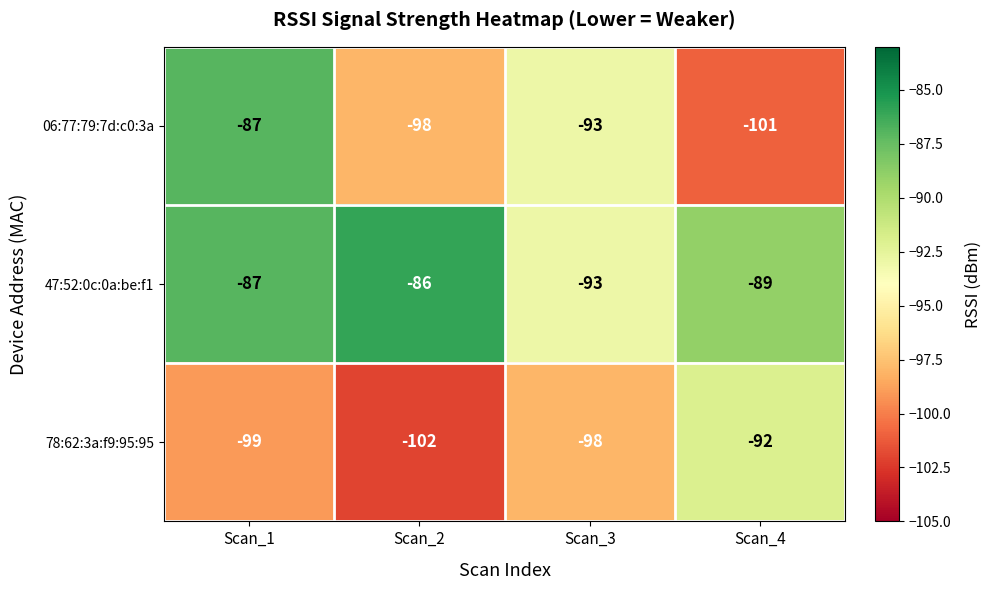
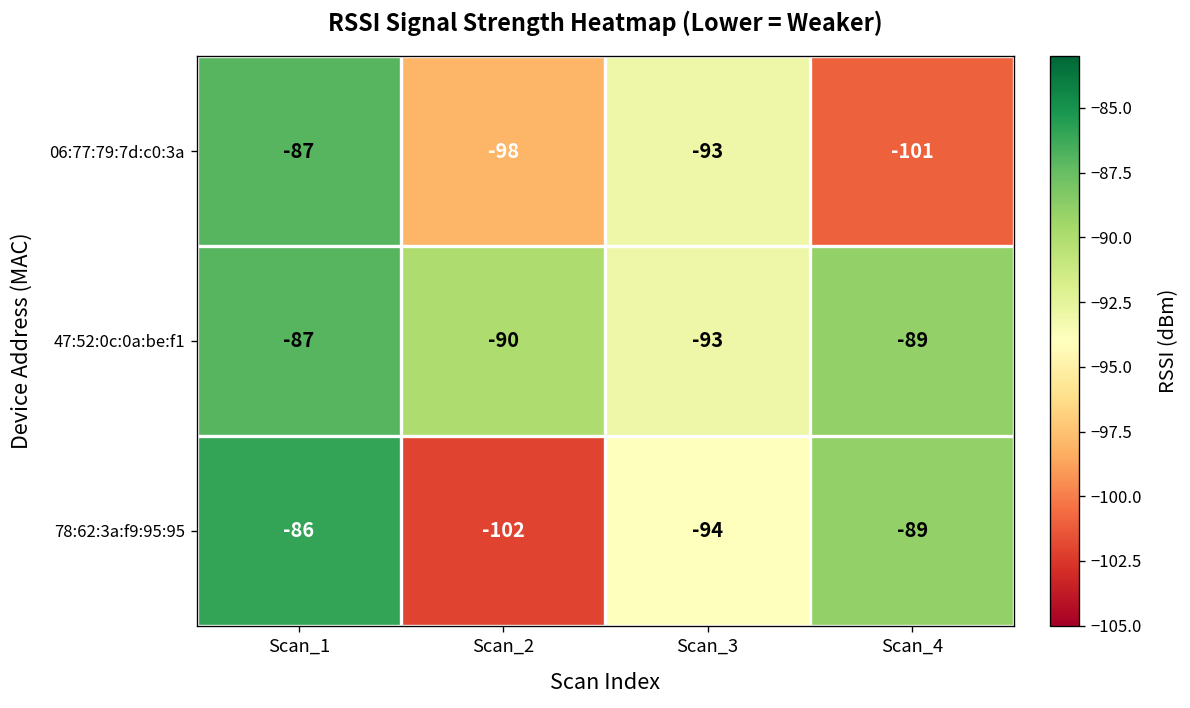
  {
    "06:77:79:7d:c0:3a": {
      "Scan_1": -87,
      "Scan_2": -98,
      "Scan_3": -93,
      "Scan_4": -101
    },
    "47:52:0c:0a:be:f1": {
      "Scan_1": -87,
-     "Scan_2": -86,
+     "Scan_2": -90,
      "Scan_3": -93,
      "Scan_4": -89
    },
    "78:62:3a:f9:95:95": {
-     "Scan_1": -99,
+     "Scan_1": -86,
      "Scan_2": -102,
-     "Scan_3": -98,
-     "Scan_4": -92
+     "Scan_3": -94,
+     "Scan_4": -89
    }
  }
